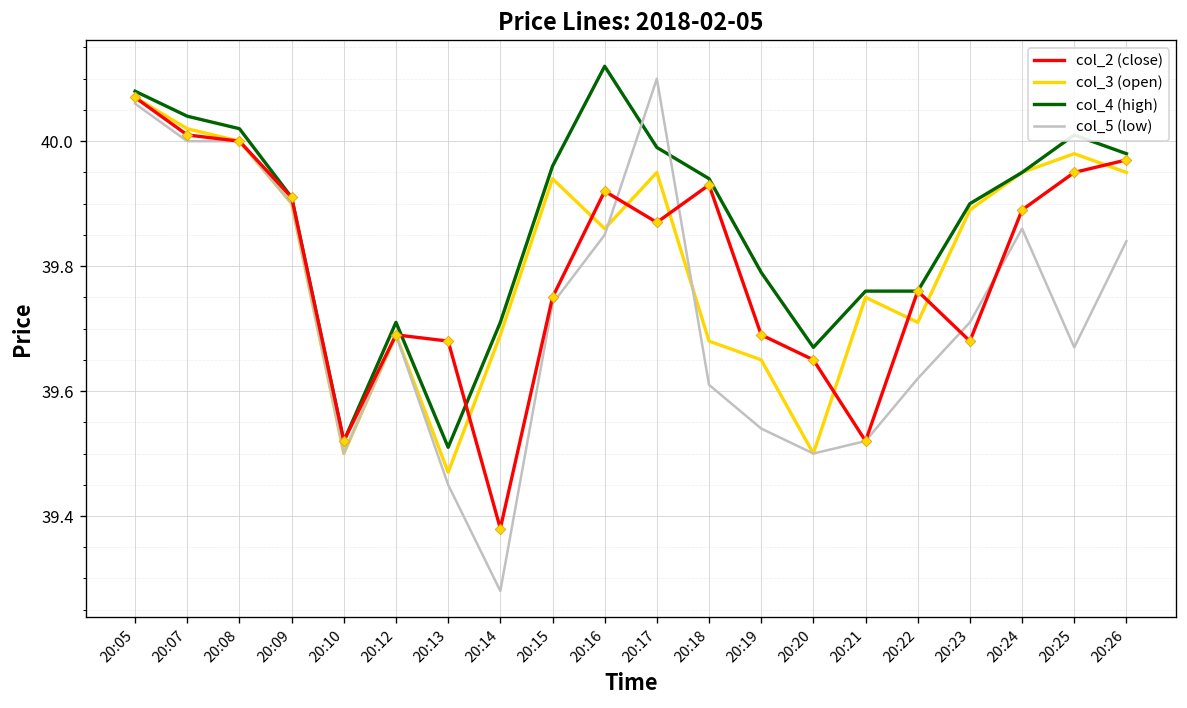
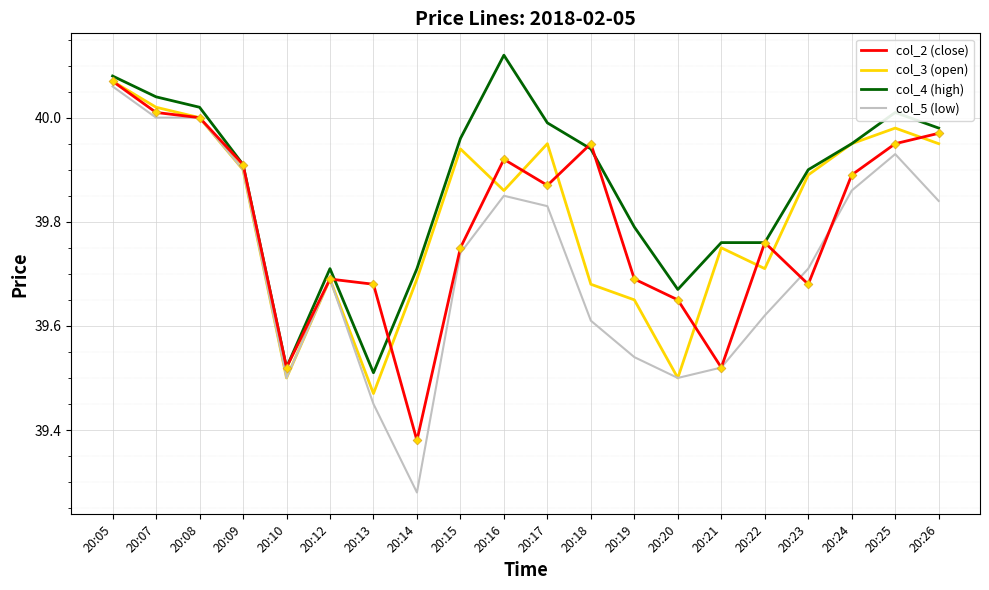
  {
    "col_2 (close)": {
      "20:07": 40.01,
      "20:13": 39.68,
      "20:14": 39.38,
      "20:15": 39.75,
      "20:16": 39.92,
      "20:17": 39.87,
-     "20:18": 39.93,
+     "20:18": 39.95,
      "20:19": 39.69,
      "20:20": 39.65,
      "20:23": 39.68,
      "20:24": 39.89,
      "20:25": 39.95,
      "20:26": 39.97
    },
    "col_3 (open)": {
      "20:07": 40.02,
      "20:13": 39.47,
      "20:14": 39.69,
      "20:15": 39.94,
      "20:16": 39.86,
      "20:17": 39.95,
      "20:18": 39.68,
      "20:19": 39.65,
      "20:21": 39.75,
      "20:22": 39.71,
      "20:23": 39.89,
      "20:25": 39.98,
      "20:26": 39.95
    },
    "col_4 (high)": {
      "20:05": 40.08,
      "20:07": 40.04,
      "20:08": 40.02,
      "20:12": 39.71,
      "20:13": 39.51,
      "20:14": 39.71,
      "20:15": 39.96,
      "20:16": 40.12,
      "20:17": 39.99,
      "20:18": 39.94,
      "20:19": 39.79,
      "20:20": 39.67,
      "20:21": 39.76,
      "20:23": 39.90,
      "20:26": 39.98
    },
    "col_5 (low)": {
      "20:05": 40.06,
      "20:07": 40.00,
      "20:13": 39.45,
      "20:14": 39.28,
      "20:15": 39.74,
      "20:16": 39.85,
-     "20:17": 40.10,
+     "20:17": 39.83,
      "20:18": 39.61,
      "20:19": 39.54,
      "20:22": 39.62,
      "20:23": 39.71,
      "20:24": 39.86,
-     "20:25": 39.67,
+     "20:25": 39.93,
      "20:26": 39.84
    }
  }
